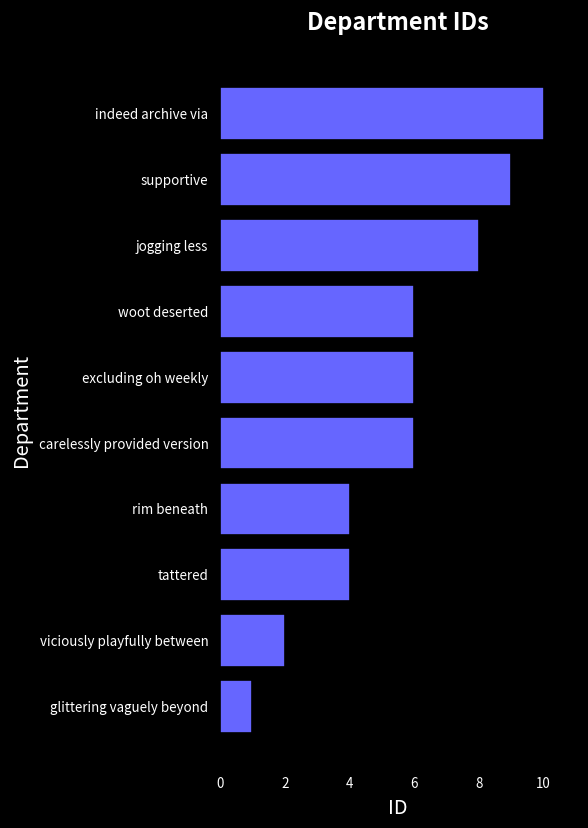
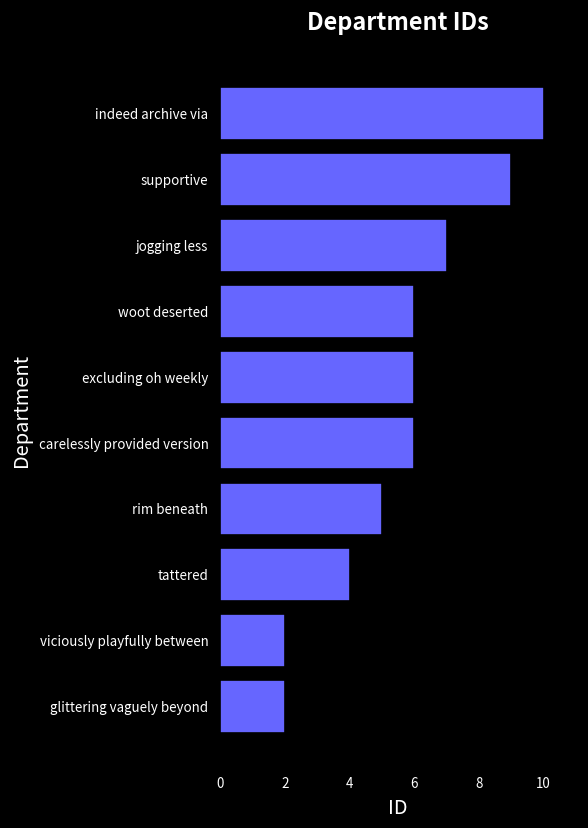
  {
    "indeed archive via": 10,
    "supportive": 9,
-   "jogging less": 8,
+   "jogging less": 7,
    "woot deserted": 6,
    "excluding oh weekly": 6,
    "carelessly provided version": 6,
-   "rim beneath": 4,
+   "rim beneath": 5,
    "tattered": 4,
    "viciously playfully between": 2,
-   "glittering vaguely beyond": 1
+   "glittering vaguely beyond": 2
  }
